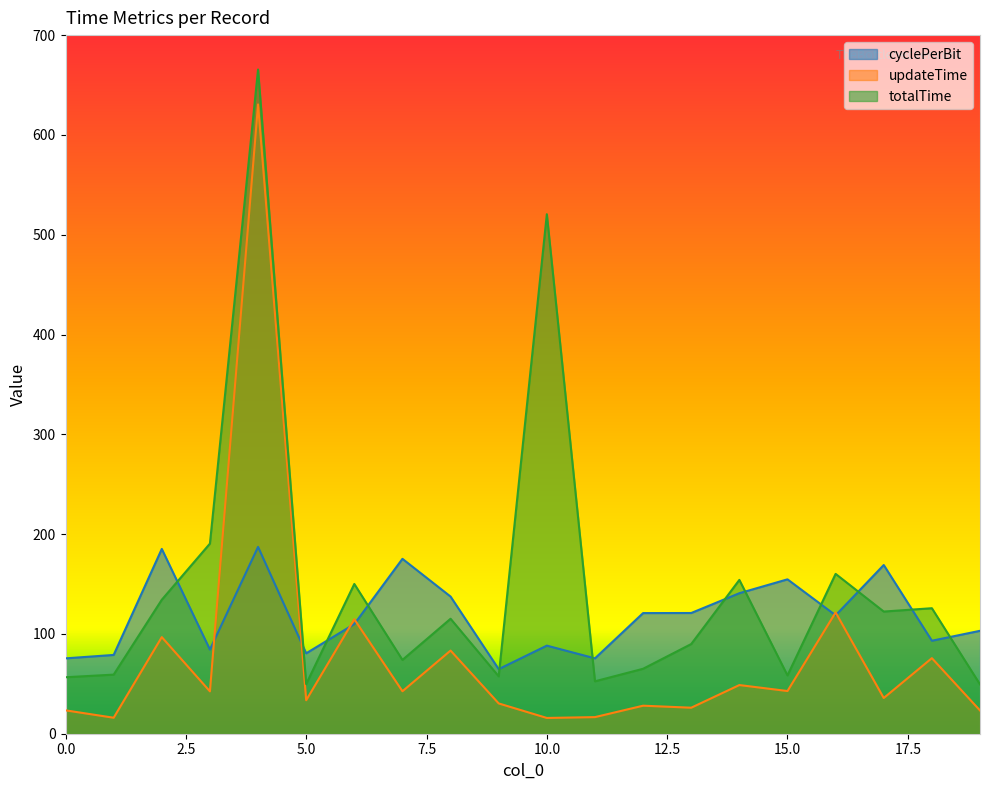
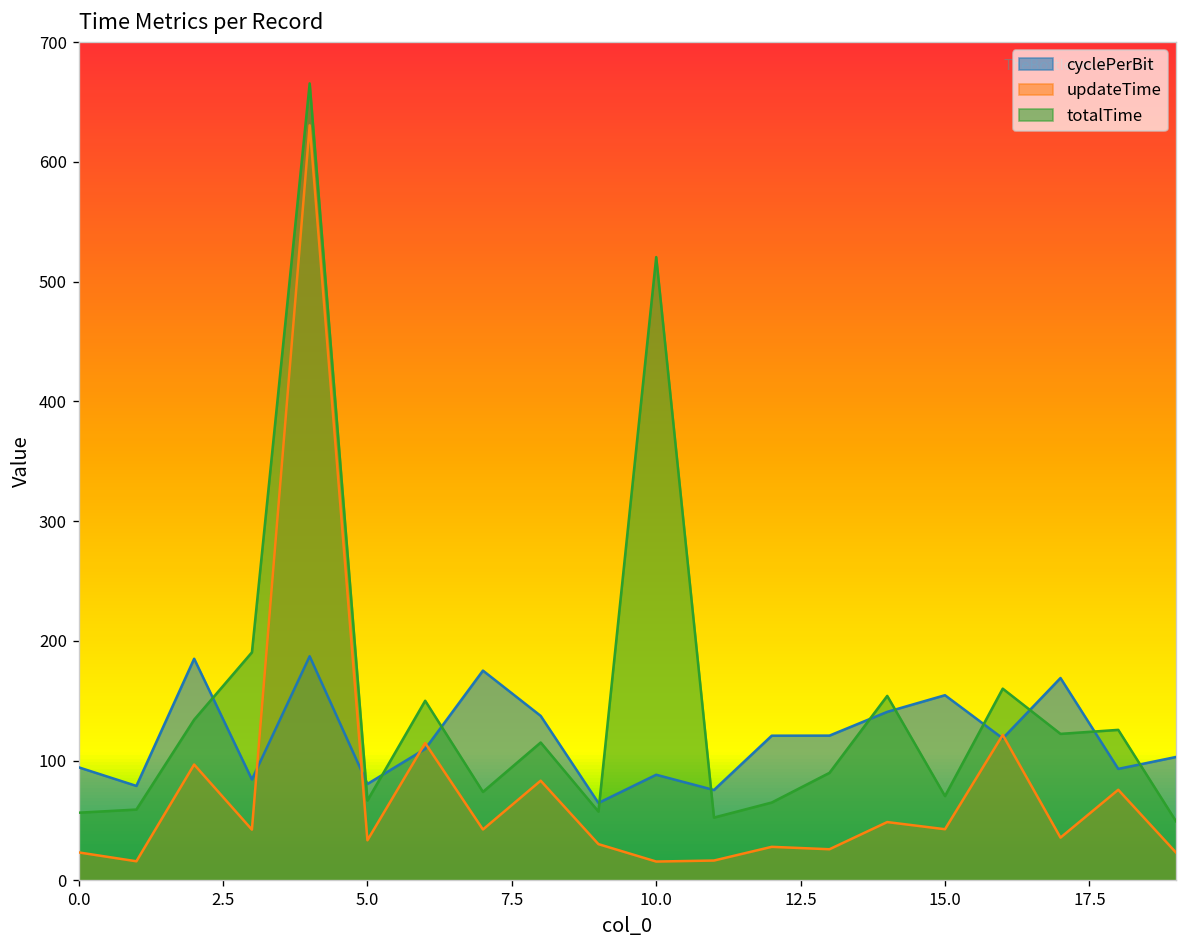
  {
    "cyclePerBit": {
-     "0.0": 80,
+     "0.0": 90,
      "5.0": 80,
      "10.0": 90,
      "15.0": 150
    },
    "updateTime": {
      "0.0": 20,
      "5.0": 30,
      "10.0": 20,
      "15.0": 40
    },
    "totalTime": {
      "0.0": 60,
-     "5.0": 50,
+     "5.0": 70,
      "10.0": 520,
-     "15.0": 60
+     "15.0": 70
    }
  }
